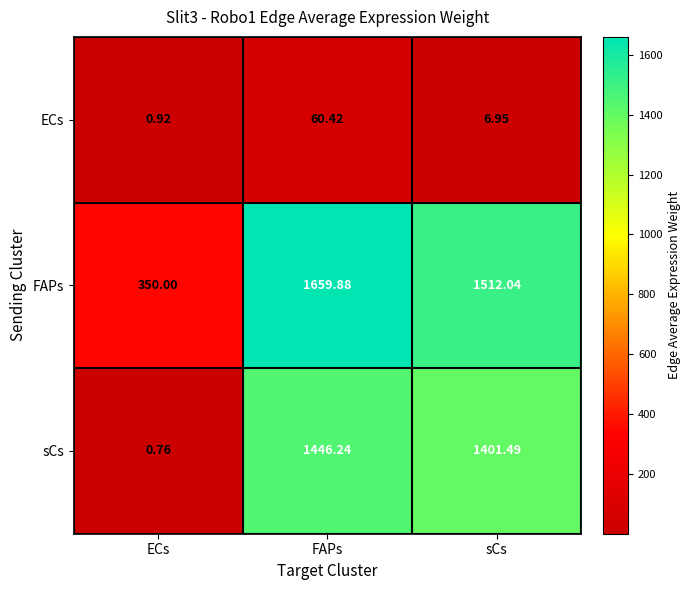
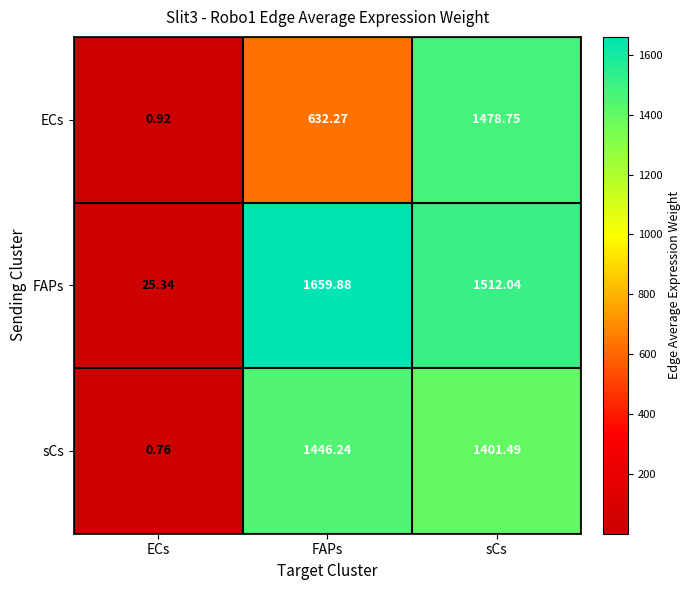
  {
    "ECs": {
      "ECs": 0.92,
-     "FAPs": 60.42,
-     "sCs": 6.95
+     "FAPs": 632.27,
+     "sCs": 1478.75
    },
    "FAPs": {
-     "ECs": 350.00,
+     "ECs": 25.34,
      "FAPs": 1659.88,
      "sCs": 1512.04
    },
    "sCs": {
      "ECs": 0.76,
      "FAPs": 1446.24,
      "sCs": 1401.49
    }
  }
